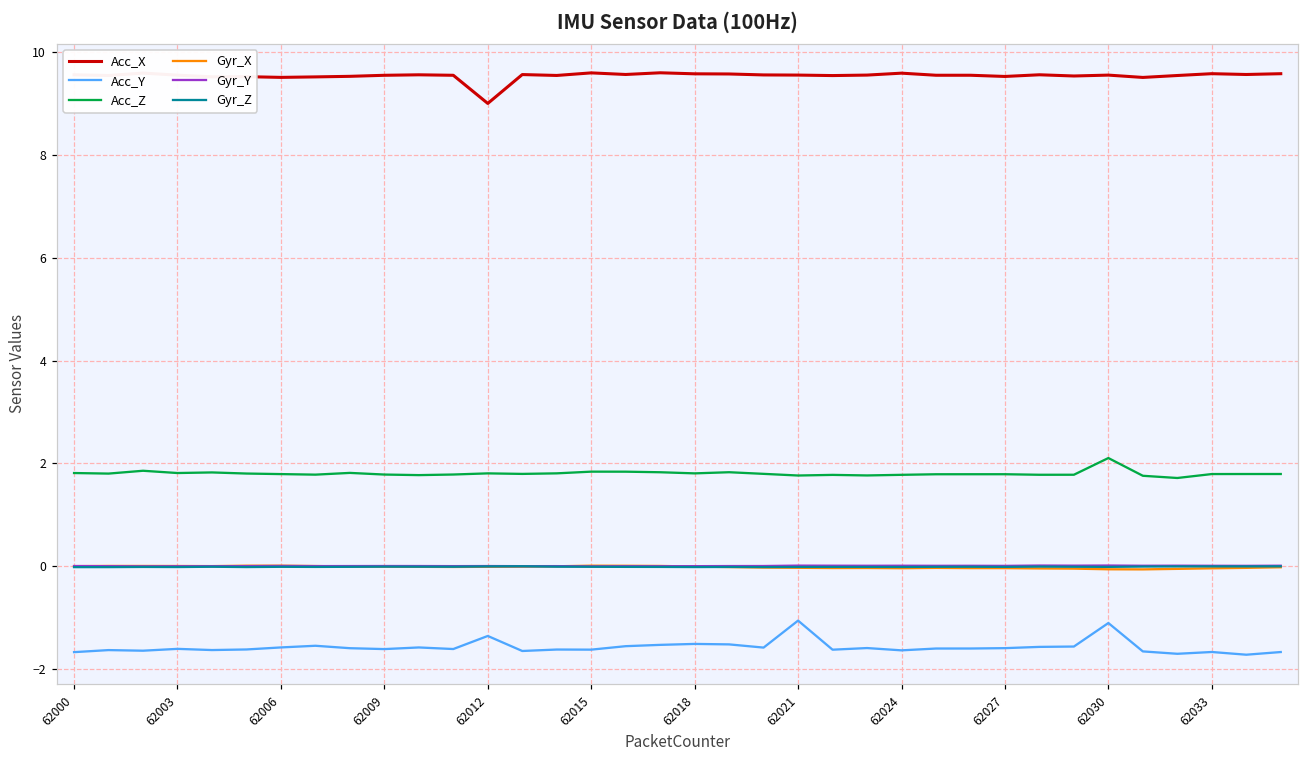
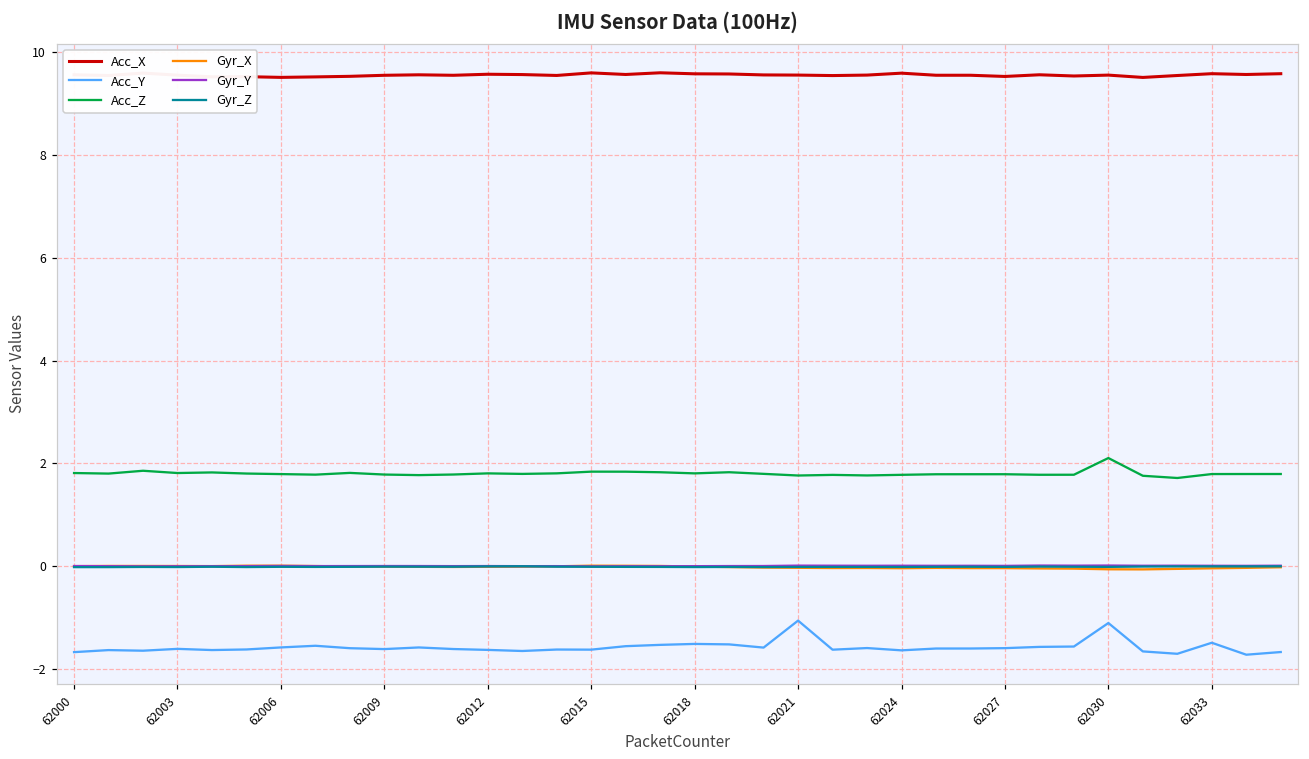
  {
    "Acc_X": {
      "62006": 9.5,
      "62009": 9.6,
-     "62012": 9.0,
+     "62012": 9.6,
      "62015": 9.6,
      "62018": 9.6,
      "62021": 9.6,
      "62024": 9.6,
      "62027": 9.5,
      "62030": 9.6,
      "62033": 9.6
    },
    "Acc_Y": {
      "62000": -1.7,
      "62003": -1.6,
      "62006": -1.6,
      "62009": -1.6,
-     "62012": -1.4,
+     "62012": -1.6,
      "62015": -1.6,
      "62018": -1.5,
      "62021": -1.1,
      "62024": -1.6,
      "62027": -1.6,
      "62030": -1.1,
-     "62033": -1.7
+     "62033": -1.5
    },
    "Acc_Z": {
      "62000": 1.8,
      "62003": 1.8,
      "62006": 1.8,
      "62009": 1.8,
      "62012": 1.8,
      "62015": 1.8,
      "62018": 1.8,
      "62021": 1.8,
      "62024": 1.8,
      "62027": 1.8,
      "62030": 2.1,
      "62033": 1.8
    }
  }
